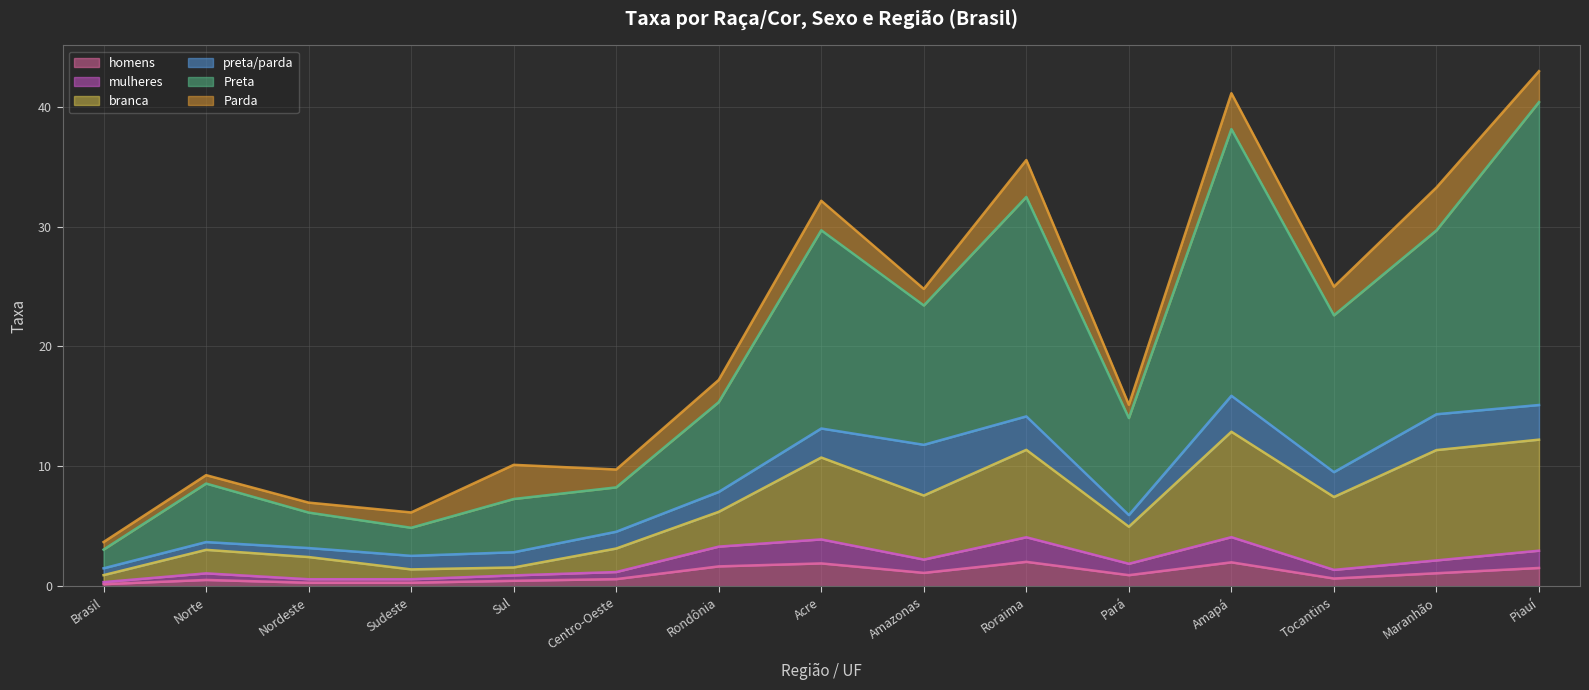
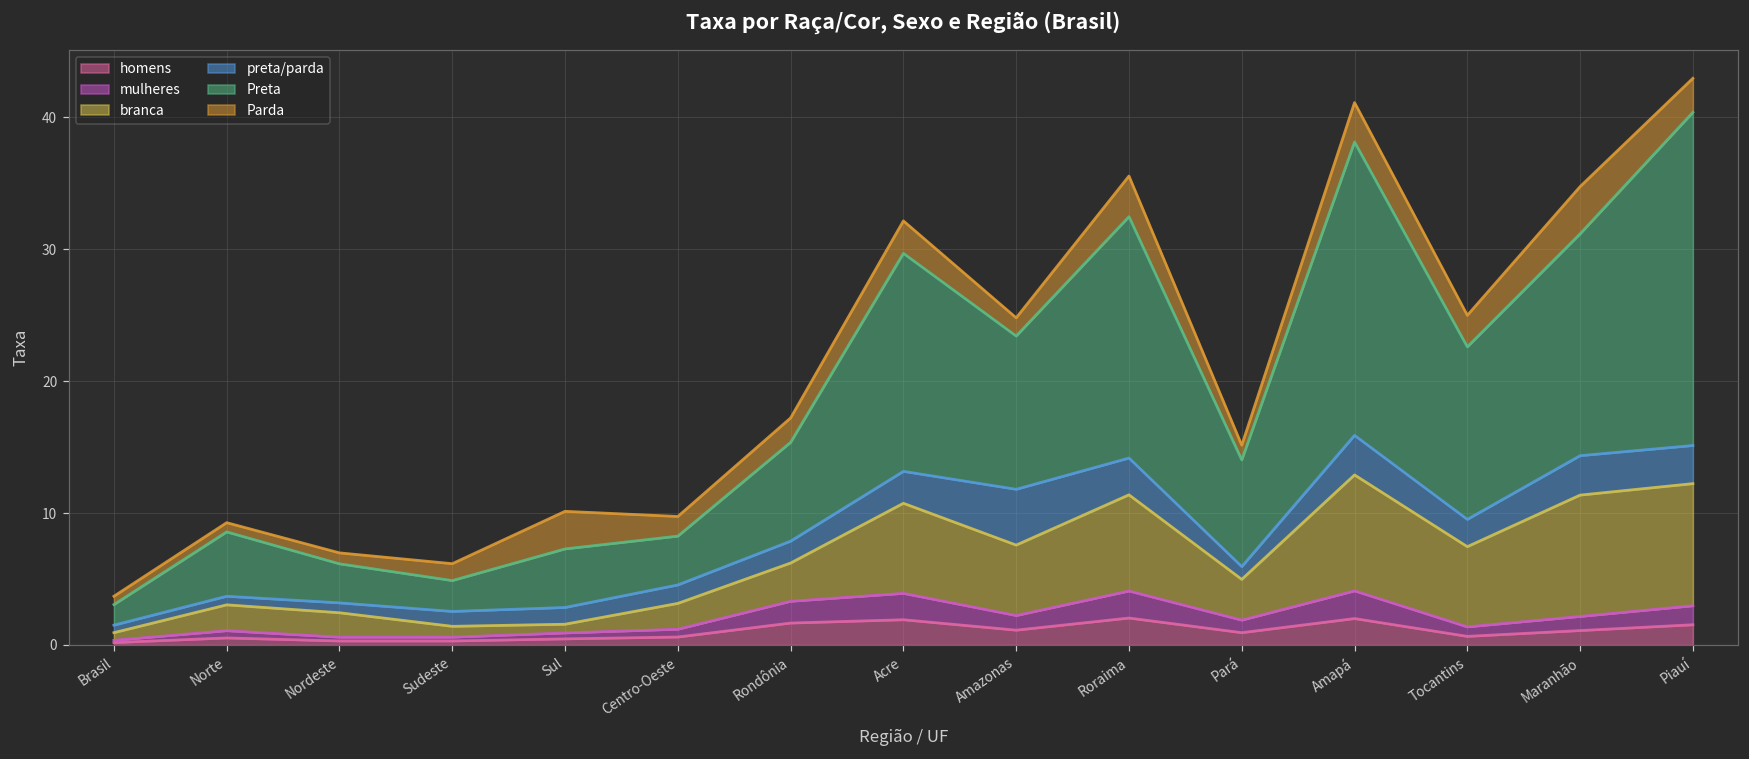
  {
    "preta/parda": {
      "Brasil": 0.6,
      "Norte": 0.6,
      "Nordeste": 0.8,
      "Sudeste": 1.1,
      "Sul": 1.3,
      "Centro-Oeste": 1.4,
      "Rondônia": 1.7,
      "Acre": 2.4,
      "Amazonas": 4.2,
      "Roraima": 2.8,
      "Pará": 1.0,
      "Amapá": 3.0,
      "Tocantins": 2.1,
      "Maranhão": 3.0,
      "Piauí": 2.9
    },
    "Preta": {
      "Brasil": 1.6,
      "Norte": 4.9,
      "Nordeste": 3.0,
      "Sudeste": 2.3,
      "Sul": 4.4,
      "Centro-Oeste": 3.7,
      "Rondônia": 7.5,
      "Acre": 16.5,
      "Amazonas": 11.6,
      "Roraima": 18.3,
      "Pará": 8.1,
      "Amapá": 22.2,
      "Tocantins": 13.1,
-     "Maranhão": 15.3,
+     "Maranhão": 16.8,
      "Piauí": 25.3
    }
  }
